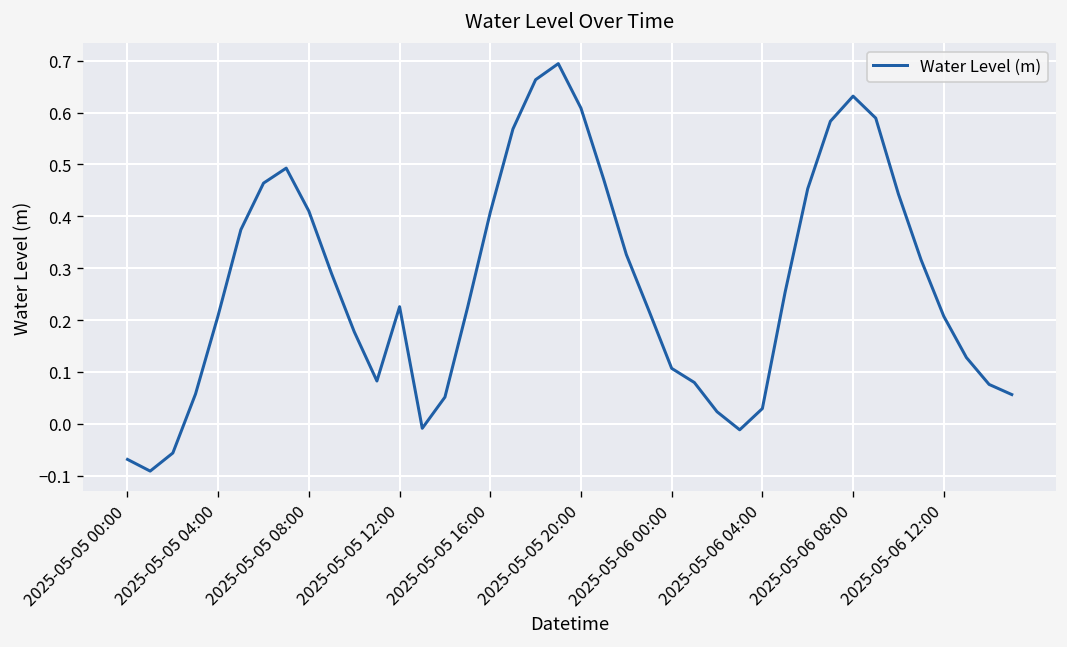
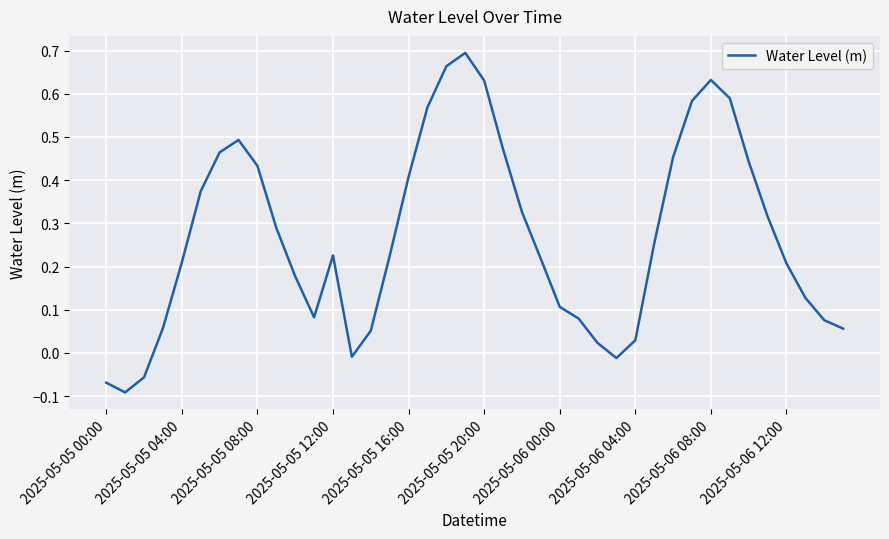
  {
    "2025-05-05 00:00": -0.07,
    "2025-05-05 04:00": 0.21,
-   "2025-05-05 08:00": 0.41,
+   "2025-05-05 08:00": 0.43,
    "2025-05-05 12:00": 0.23,
    "2025-05-05 16:00": 0.41,
-   "2025-05-05 20:00": 0.61,
+   "2025-05-05 20:00": 0.63,
    "2025-05-06 00:00": 0.11,
    "2025-05-06 04:00": 0.03,
    "2025-05-06 08:00": 0.63,
    "2025-05-06 12:00": 0.21
  }
